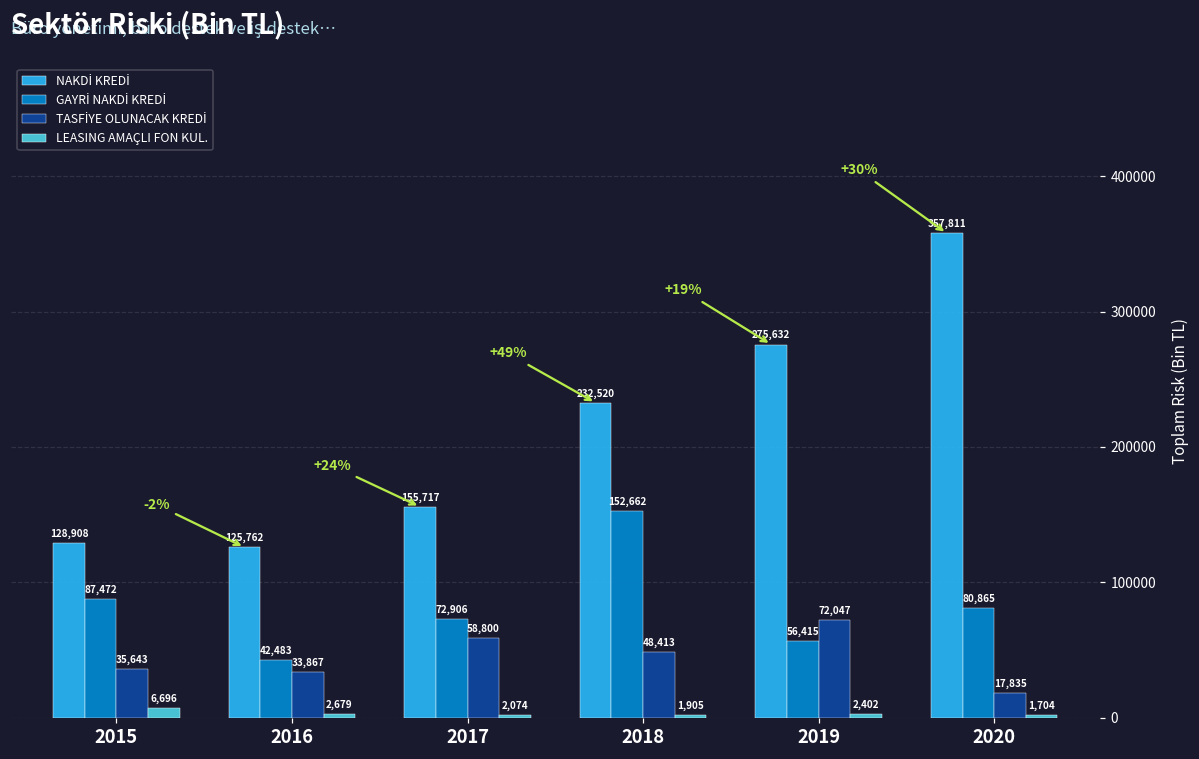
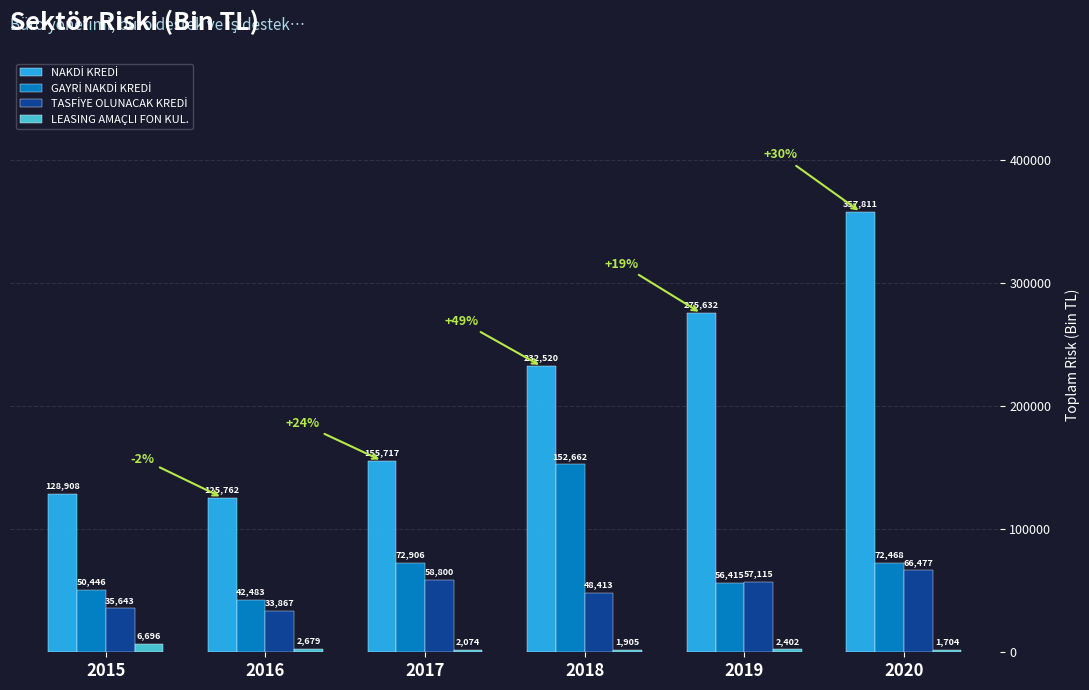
  {
    "GAYRİ NAKDİ KREDİ": {
-     "2015": "87,472",
+     "2015": "50,446",
      "2016": "42,483",
      "2017": "72,906",
      "2018": "152,662",
      "2019": "56,415",
-     "2020": "80,865"
+     "2020": "72,468"
    },
    "TASFİYE OLUNACAK KREDİ": {
      "2015": "35,643",
      "2016": "33,867",
      "2017": "58,800",
      "2018": "48,413",
-     "2019": "72,047",
-     "2020": "17,835"
+     "2019": "57,115",
+     "2020": "66,477"
    }
  }
